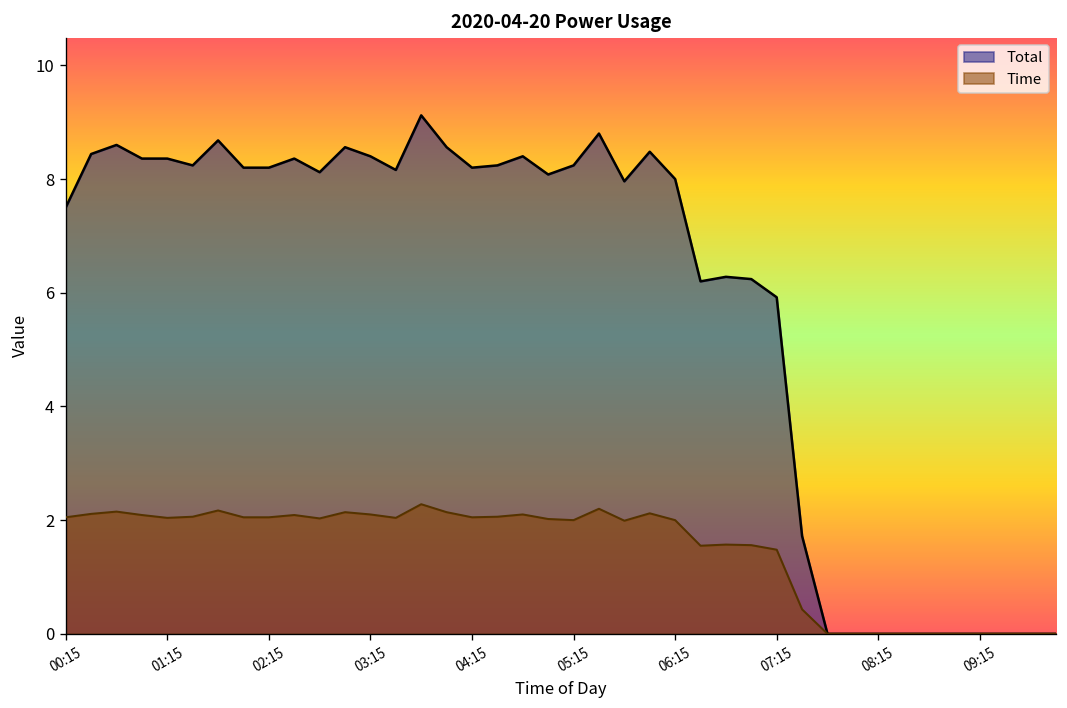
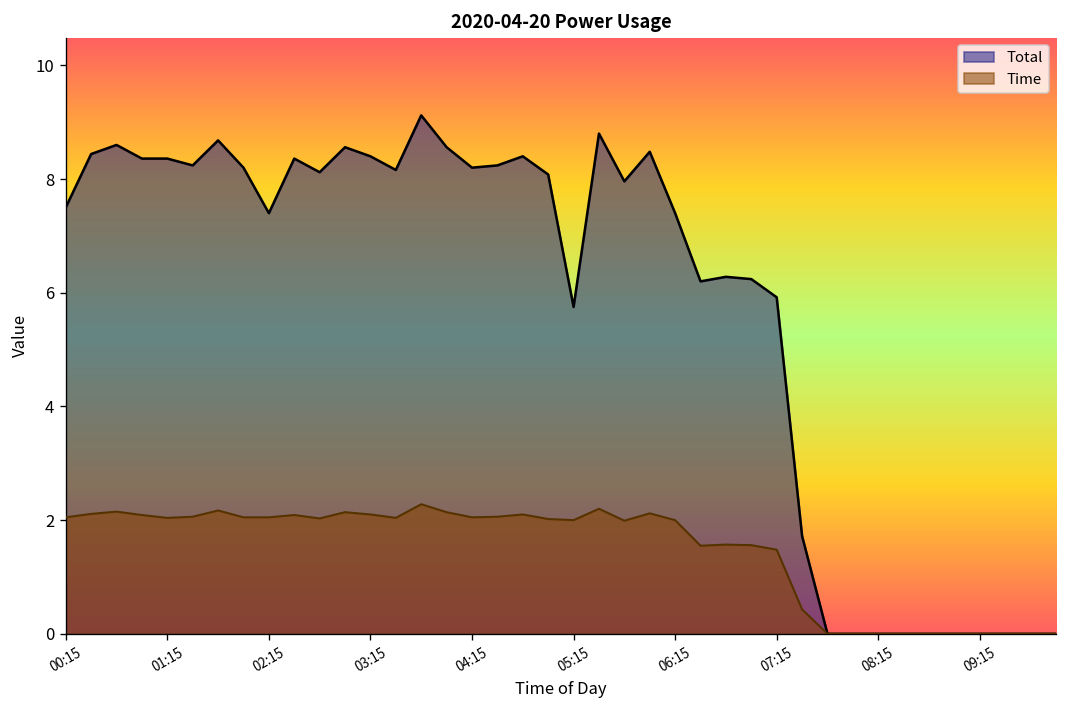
  {
    "Total": {
      "00:15": 7.5,
      "01:15": 8.4,
-     "02:15": 8.2,
+     "02:15": 7.4,
      "03:15": 8.4,
      "04:15": 8.2,
-     "05:15": 8.2,
-     "06:15": 8.0,
+     "05:15": 5.8,
+     "06:15": 7.4,
      "07:15": 5.9
    },
    "Time": {
      "00:15": 2.1,
      "01:15": 2.0,
      "02:15": 2.1,
      "03:15": 2.1,
      "04:15": 2.1,
      "05:15": 2.0,
      "06:15": 2.0,
      "07:15": 1.5
    }
  }
